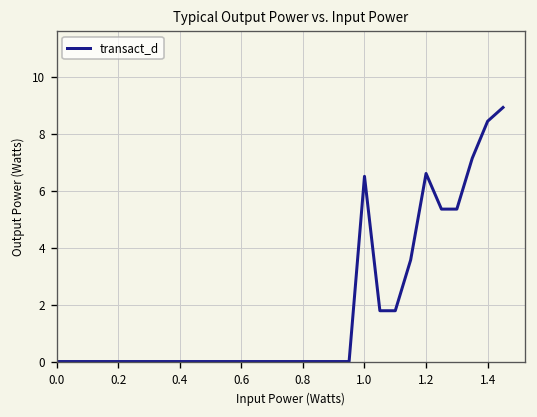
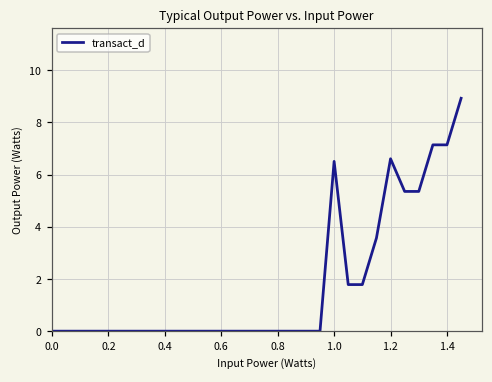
  {
    "0.0": 0.0,
    "0.2": 0.0,
    "0.4": 0.0,
    "0.6": 0.0,
    "0.8": 0.0,
    "1.0": 6.5,
    "1.2": 6.6,
-   "1.4": 8.4
+   "1.4": 7.1
  }
